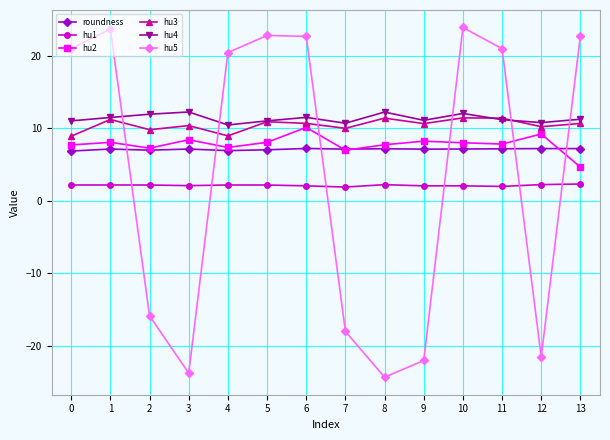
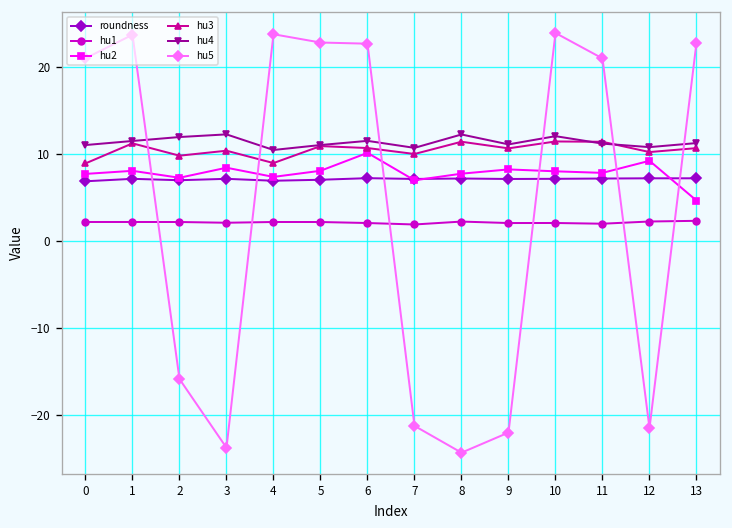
  {
    "hu2": {
      "0": 8,
      "1": 8,
      "3": 8,
      "4": 7,
      "5": 8,
      "6": 10,
      "8": 8,
      "9": 8,
      "10": 8,
      "11": 8,
      "12": 9,
      "13": 5
    },
    "hu5": {
      "2": -16,
      "3": -24,
-     "4": 20,
+     "4": 24,
      "5": 23,
      "6": 23,
-     "7": -18,
+     "7": -21,
      "8": -24,
      "9": -22,
      "10": 24,
      "11": 21,
      "12": -22,
      "13": 23
    }
  }
